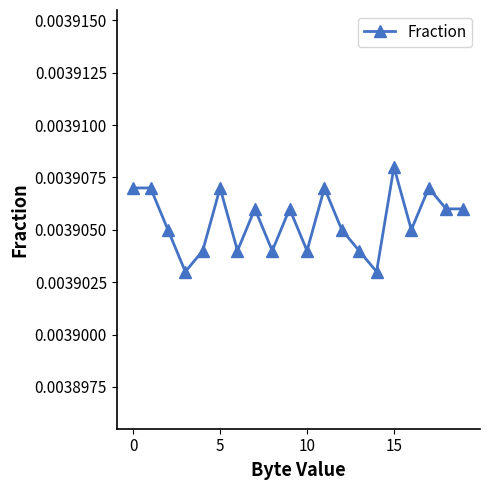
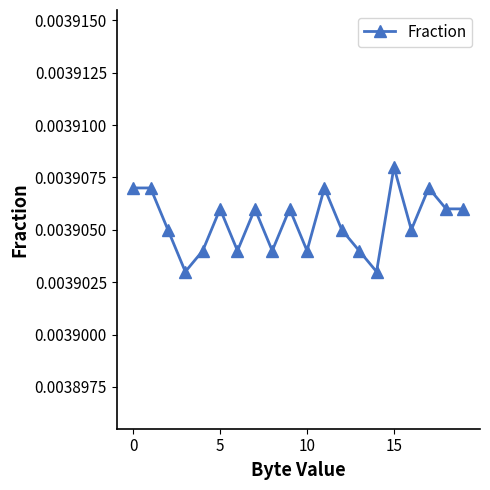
  {
    "0": 0.003907,
-   "5": 0.003907,
+   "5": 0.003906,
    "10": 0.003904,
    "15": 0.003908
  }
